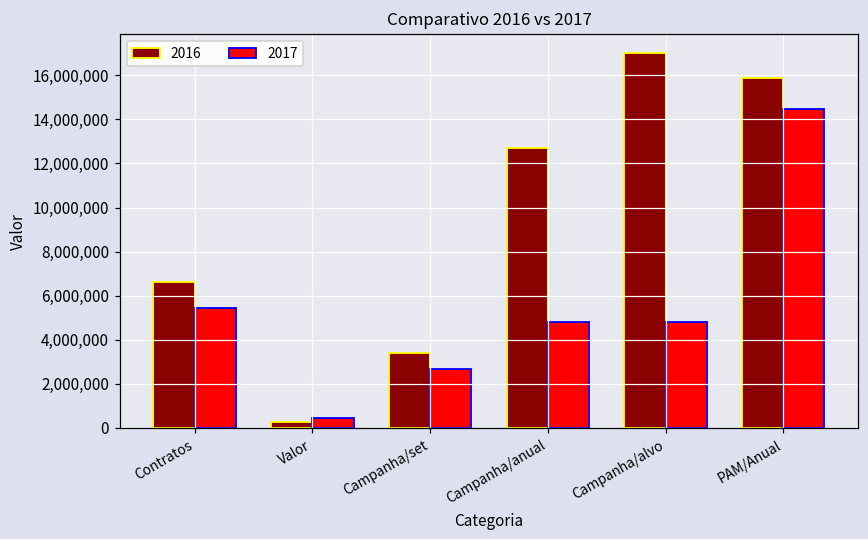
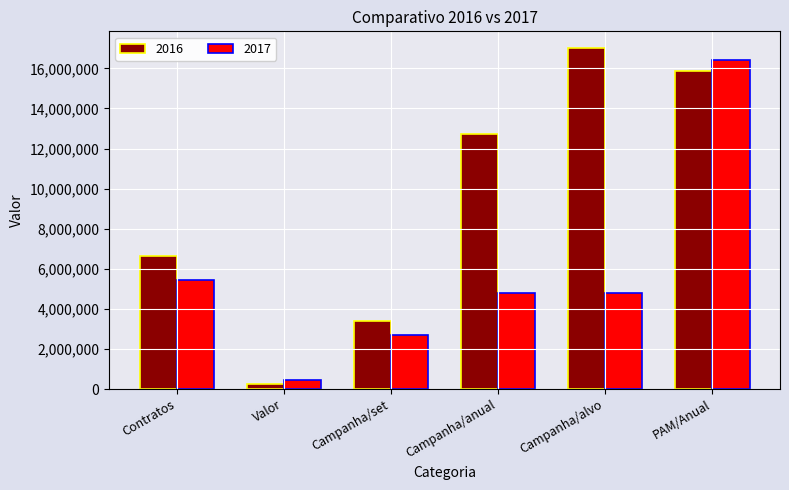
  {
    "2016": {
      "Contratos": "6,600,000",
      "Valor": "300,000",
      "Campanha/set": "3,400,000",
      "Campanha/anual": "12,700,000",
      "Campanha/alvo": "17,000,000",
      "PAM/Anual": "15,900,000"
    },
    "2017": {
      "Contratos": "5,400,000",
      "Valor": "500,000",
      "Campanha/set": "2,700,000",
      "Campanha/anual": "4,800,000",
      "Campanha/alvo": "4,800,000",
-     "PAM/Anual": "14,500,000"
+     "PAM/Anual": "16,400,000"
    }
  }
